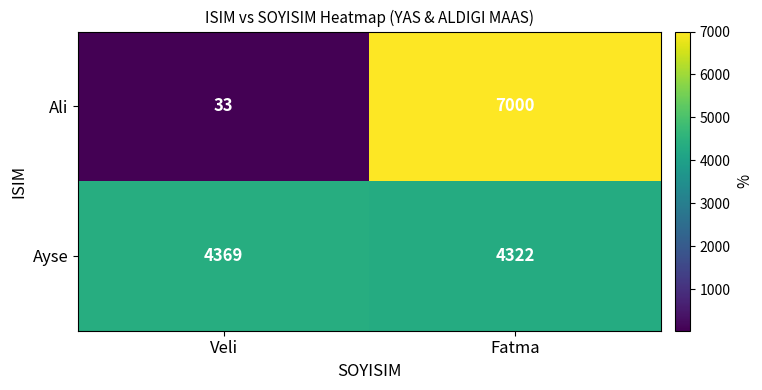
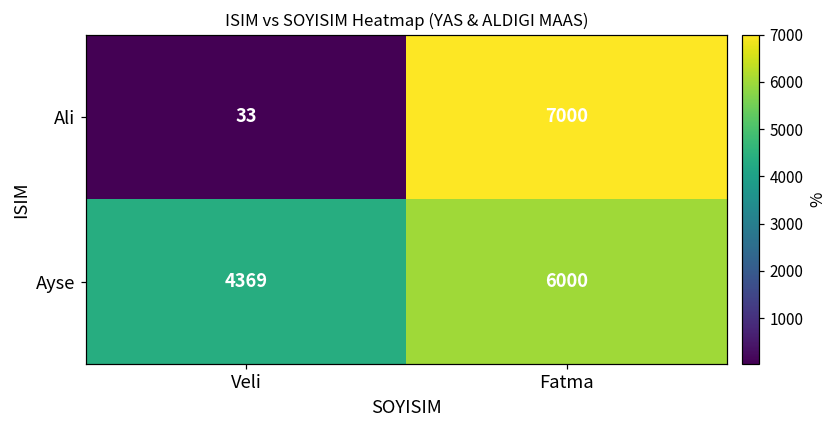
  {
    "Ali": {
      "Veli": 33,
      "Fatma": 7000
    },
    "Ayse": {
      "Veli": 4369,
-     "Fatma": 4322
+     "Fatma": 6000
    }
  }
